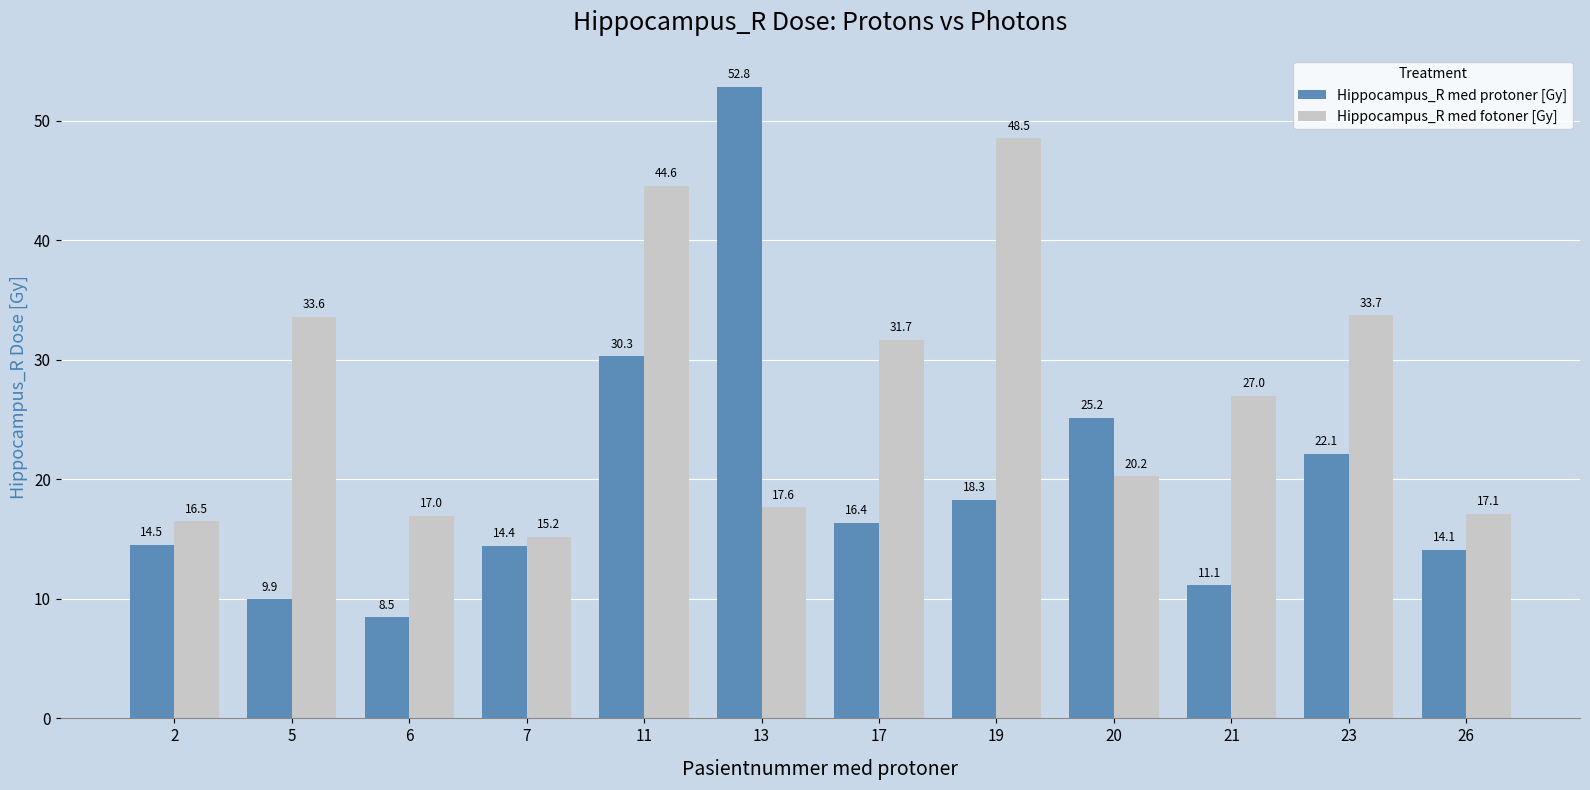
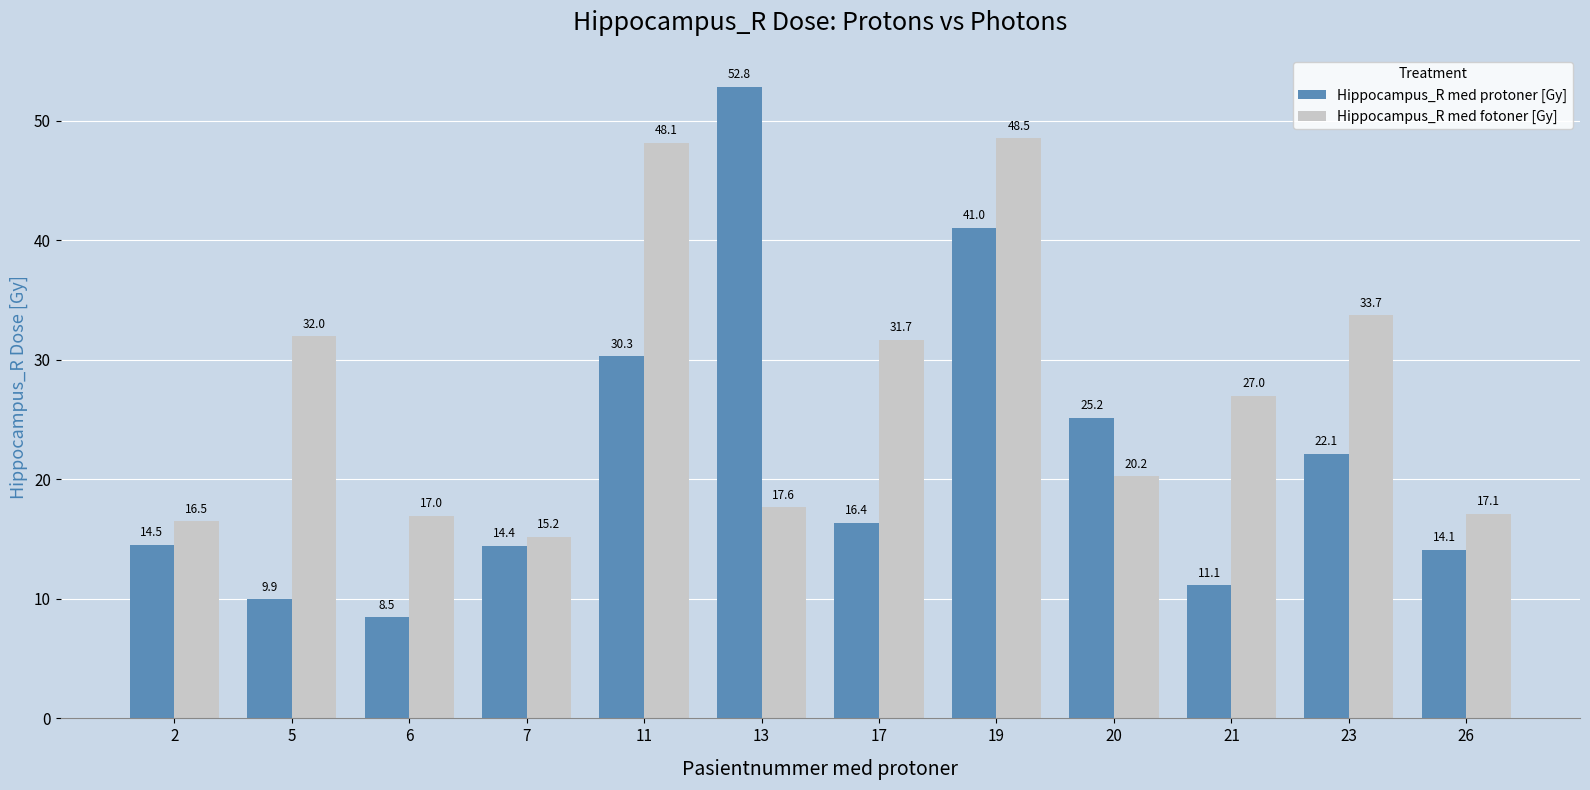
  {
    "Hippocampus_R med protoner [Gy]": {
      "2": 14.5,
      "5": 9.9,
      "6": 8.5,
      "7": 14.4,
      "11": 30.3,
      "13": 52.8,
      "17": 16.4,
-     "19": 18.3,
+     "19": 41.0,
      "20": 25.2,
      "21": 11.1,
      "23": 22.1,
      "26": 14.1
    },
    "Hippocampus_R med fotoner [Gy]": {
      "2": 16.5,
-     "5": 33.6,
+     "5": 32.0,
      "6": 17.0,
      "7": 15.2,
-     "11": 44.6,
+     "11": 48.1,
      "13": 17.6,
      "17": 31.7,
      "19": 48.5,
      "20": 20.2,
      "21": 27.0,
      "23": 33.7,
      "26": 17.1
    }
  }
